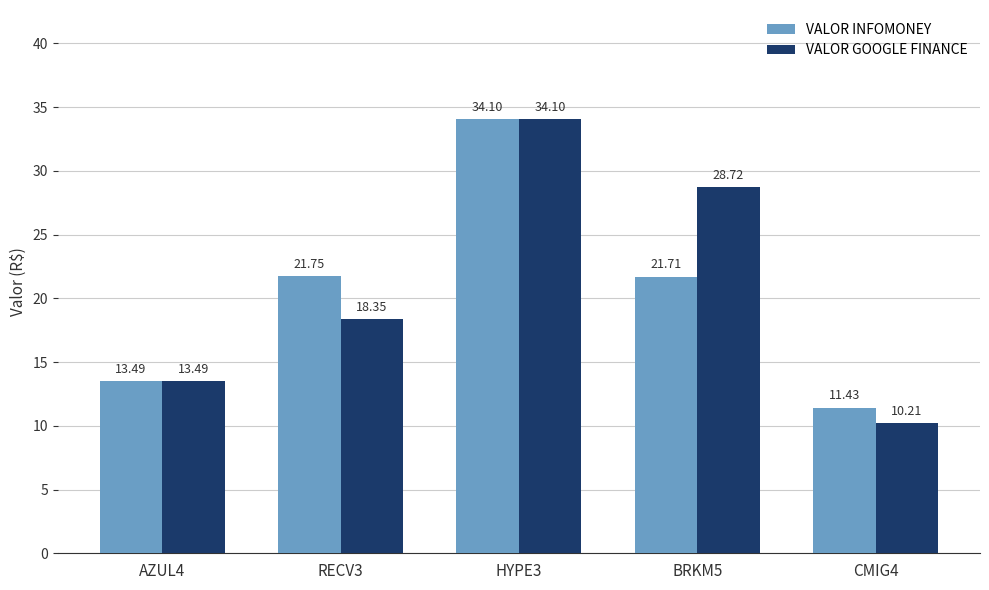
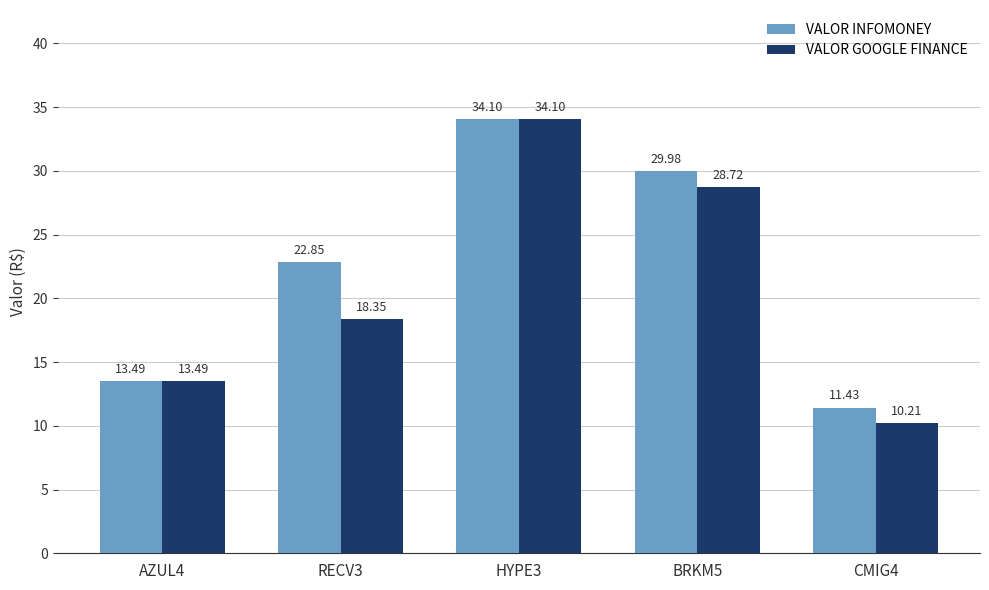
  {
    "VALOR INFOMONEY": {
      "AZUL4": 13.49,
-     "RECV3": 21.75,
+     "RECV3": 22.85,
      "HYPE3": 34.10,
-     "BRKM5": 21.71,
+     "BRKM5": 29.98,
      "CMIG4": 11.43
    },
    "VALOR GOOGLE FINANCE": {
      "AZUL4": 13.49,
      "RECV3": 18.35,
      "HYPE3": 34.10,
      "BRKM5": 28.72,
      "CMIG4": 10.21
    }
  }
